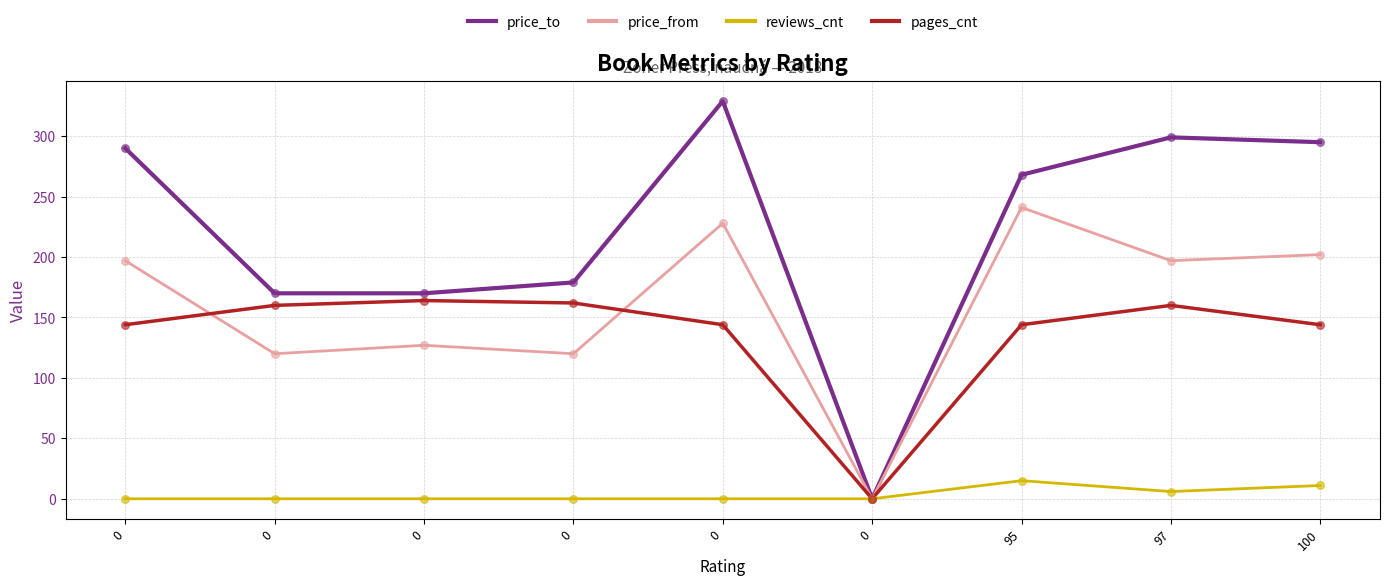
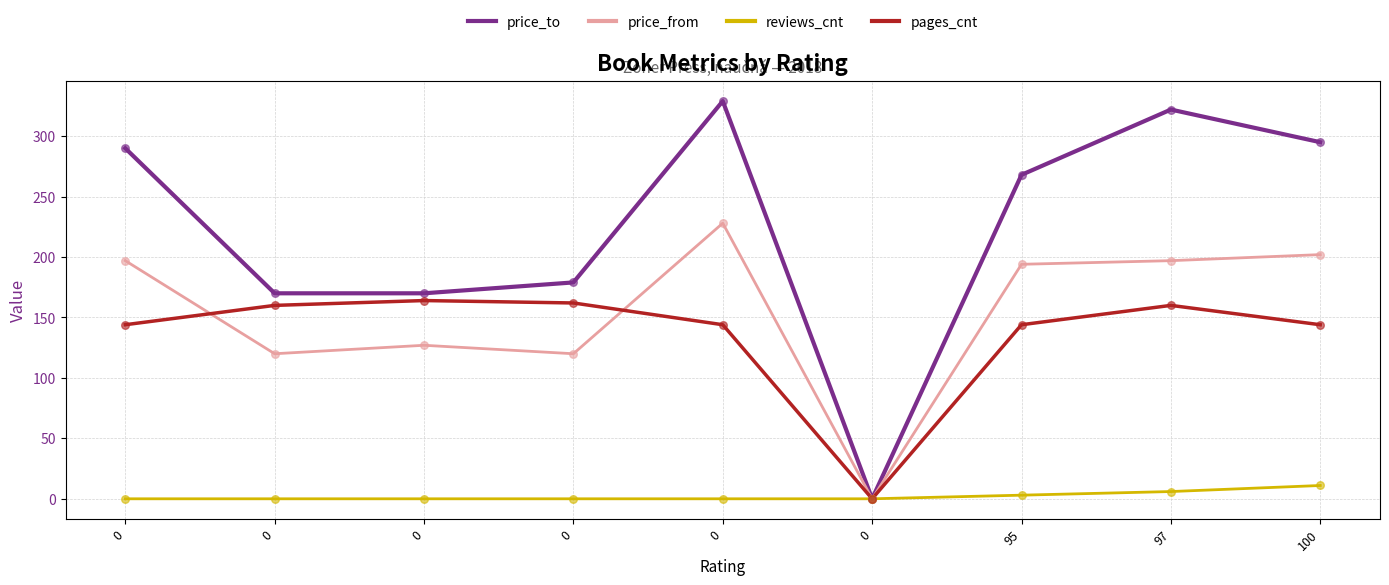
  {
    "price_to": {
      "95": 268,
-     "97": 299,
+     "97": 322,
      "100": 295
    },
    "price_from": {
-     "95": 241,
+     "95": 194,
      "97": 197,
      "100": 202
    },
    "reviews_cnt": {
-     "95": 15,
+     "95": 3,
      "97": 6,
      "100": 11
    },
    "pages_cnt": {
      "95": 144,
      "97": 160,
      "100": 144
    }
  }
